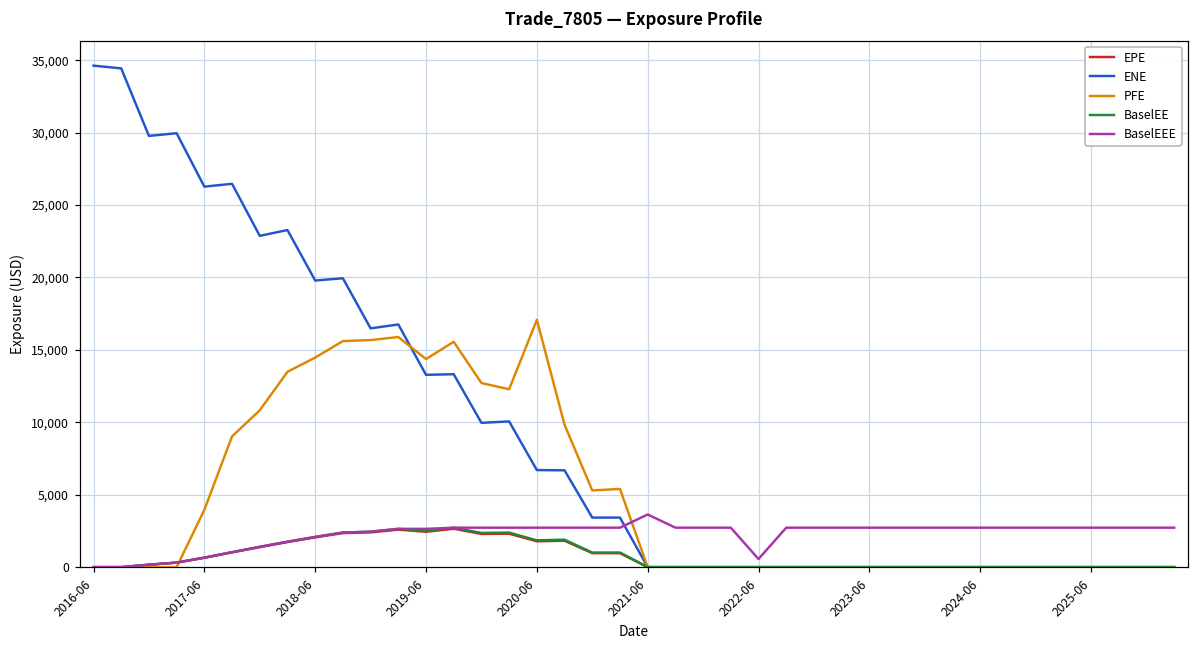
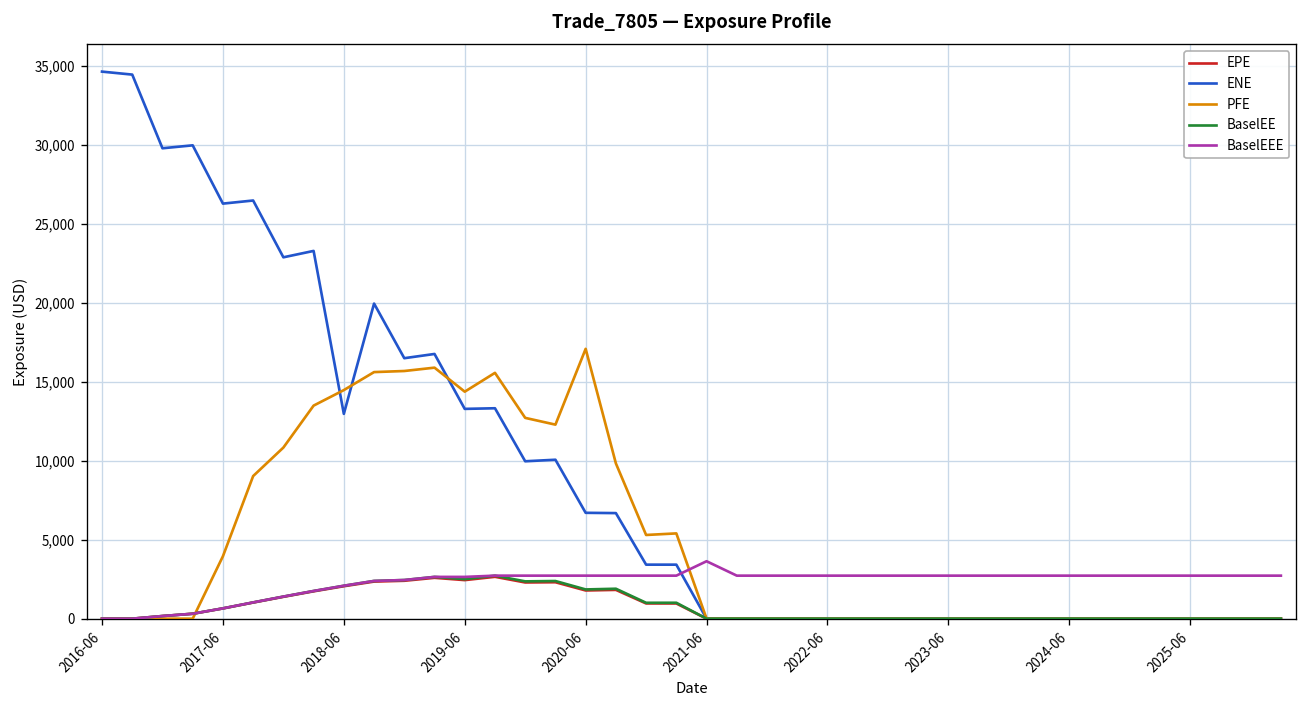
  {
    "ENE": {
      "2016-06": "34,600",
      "2017-06": "26,300",
-     "2018-06": "19,800",
+     "2018-06": "13,000",
      "2019-06": "13,300",
      "2020-06": "6,700"
    },
    "PFE": {
      "2017-06": "4,000",
      "2018-06": "14,500",
      "2019-06": "14,400",
      "2020-06": "17,100"
    },
    "BaselEEE": {
      "2020-06": "2,700",
      "2021-06": "3,600",
-     "2022-06": "600",
+     "2022-06": "2,700",
      "2023-06": "2,700",
      "2024-06": "2,700",
      "2025-06": "2,700"
    }
  }
